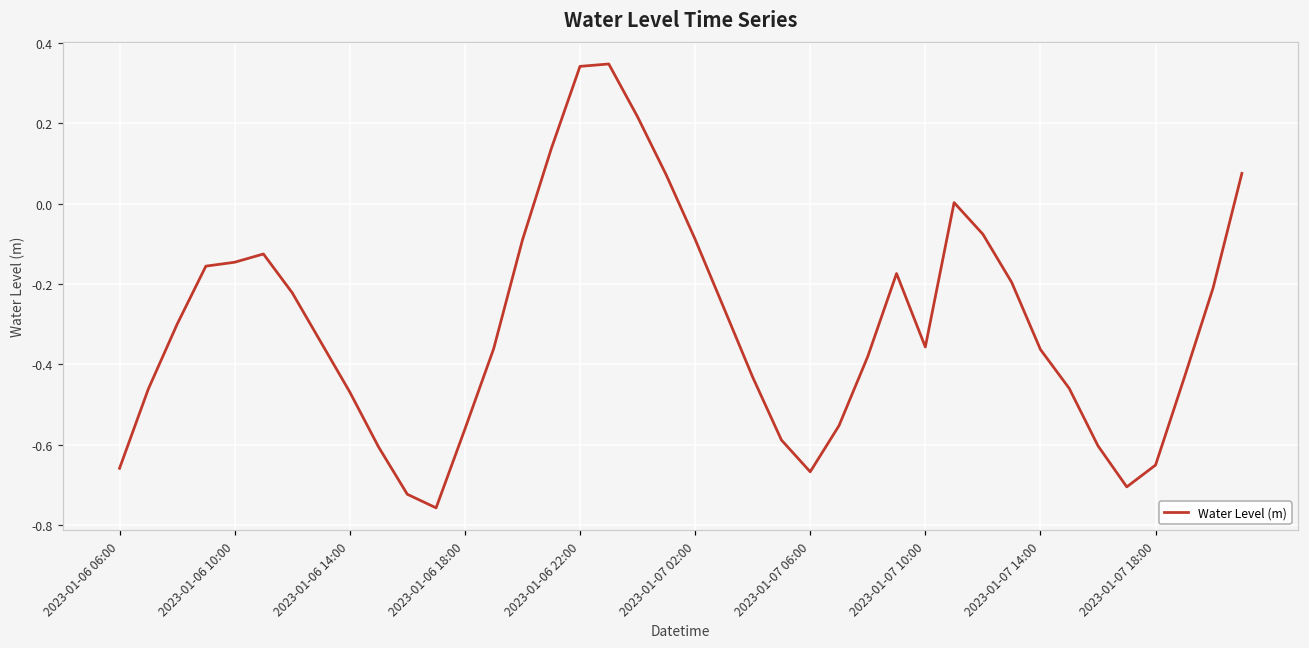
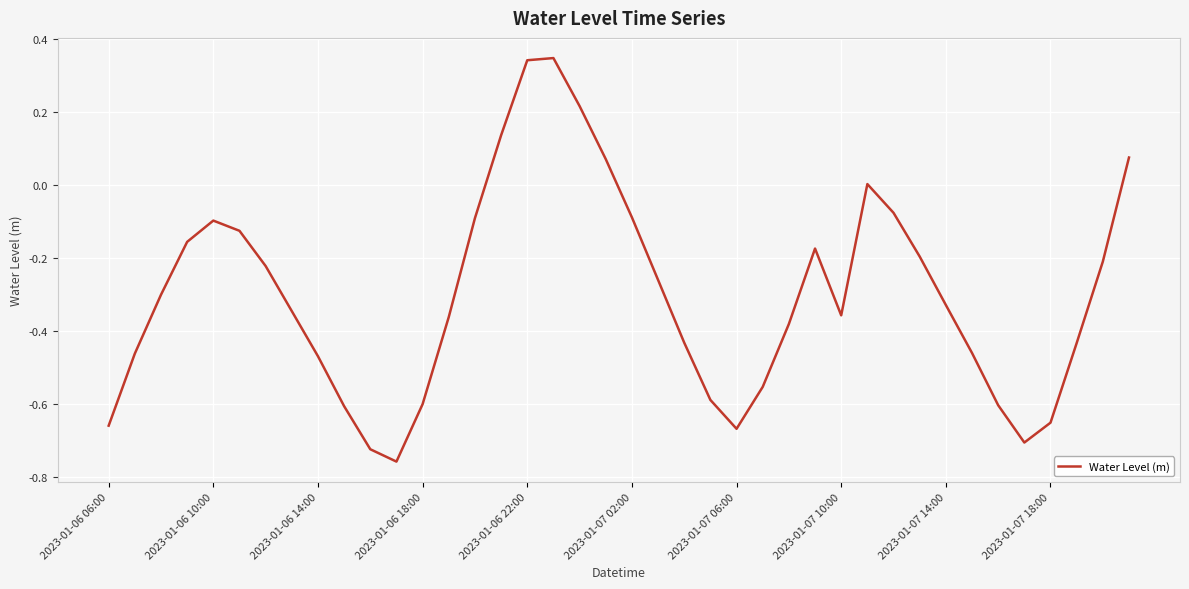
  {
    "2023-01-06 06:00": -0.66,
-   "2023-01-06 10:00": -0.15,
+   "2023-01-06 10:00": -0.10,
    "2023-01-06 14:00": -0.47,
-   "2023-01-06 18:00": -0.56,
+   "2023-01-06 18:00": -0.60,
    "2023-01-06 22:00": 0.34,
    "2023-01-07 02:00": -0.09,
    "2023-01-07 06:00": -0.67,
    "2023-01-07 10:00": -0.36,
-   "2023-01-07 14:00": -0.36,
+   "2023-01-07 14:00": -0.33,
    "2023-01-07 18:00": -0.65
  }
